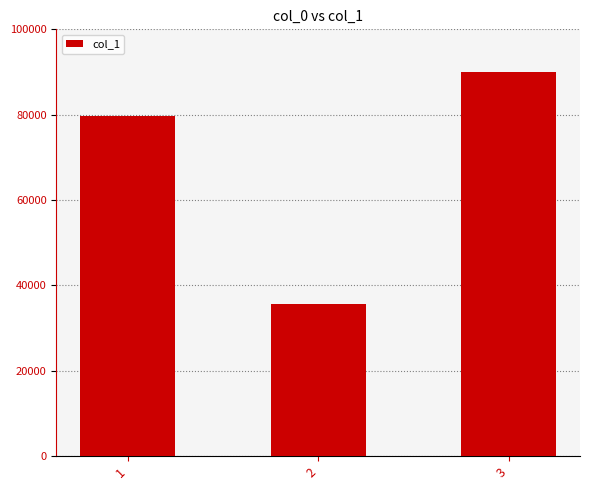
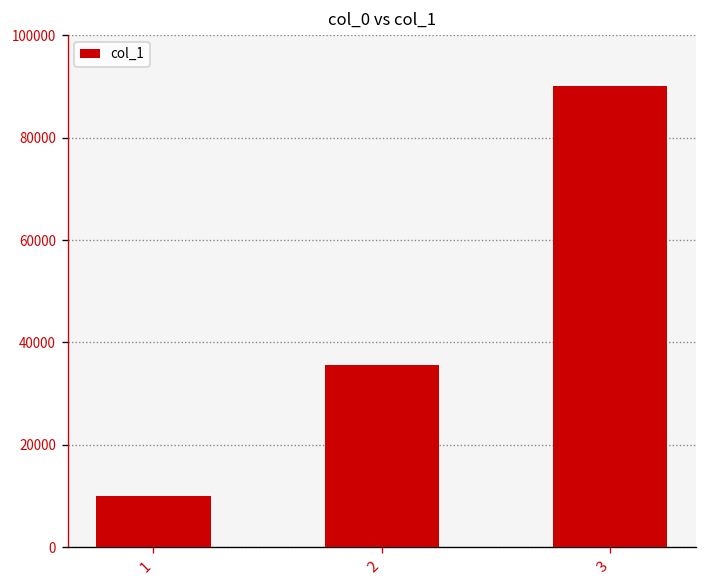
  {
-   "1": 80000,
+   "1": 10000,
    "2": 36000,
    "3": 90000
  }
